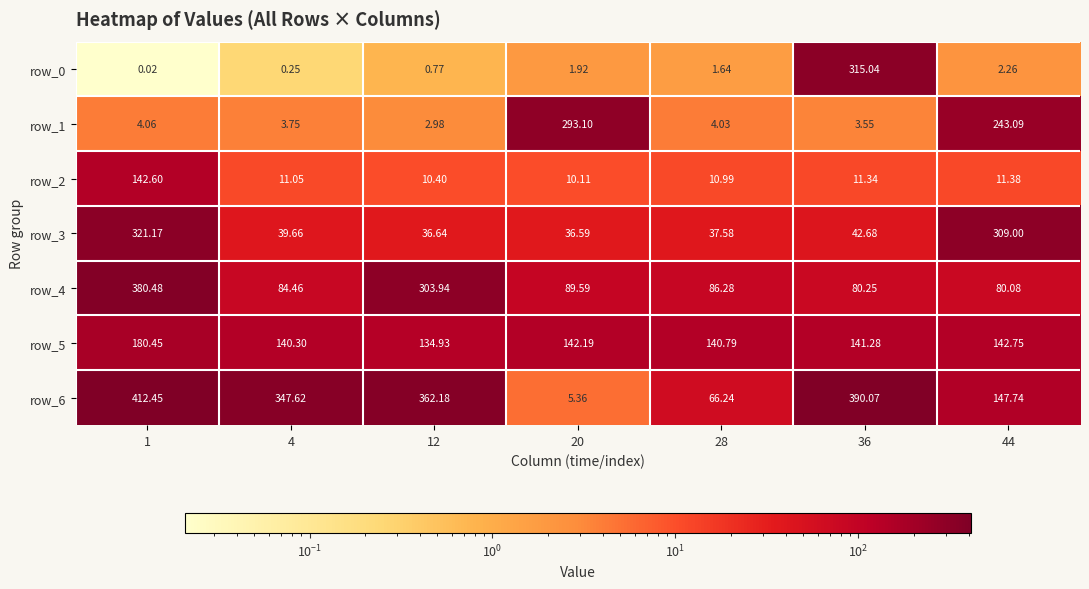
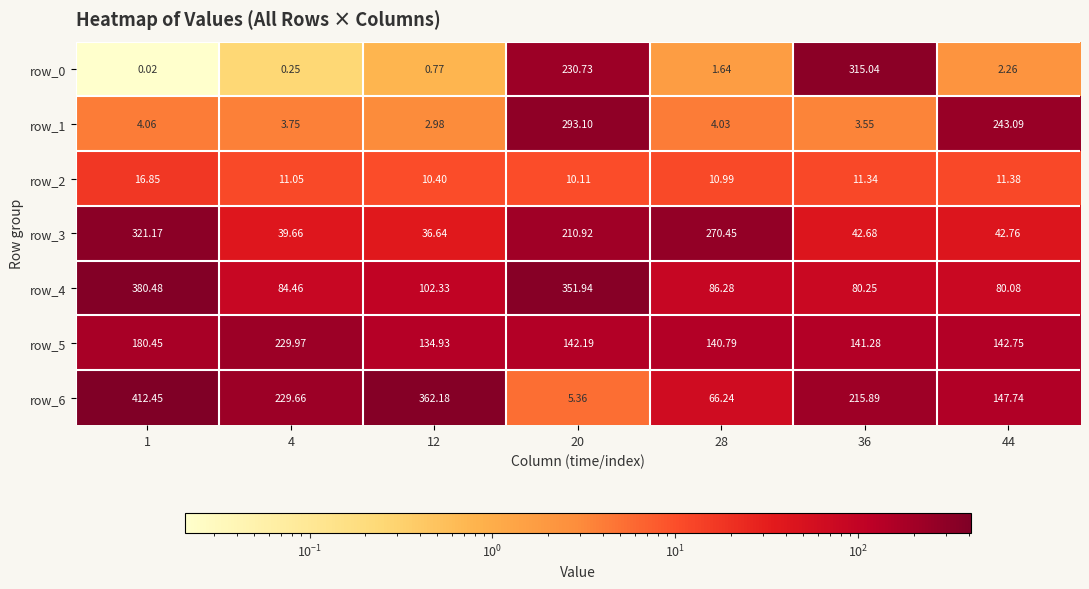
  {
    "row_0": {
      "1": 0.02,
      "4": 0.25,
      "12": 0.77,
-     "20": 1.92,
+     "20": 230.73,
      "28": 1.64,
      "36": 315.04,
      "44": 2.26
    },
    "row_1": {
      "1": 4.06,
      "4": 3.75,
      "12": 2.98,
      "20": 293.10,
      "28": 4.03,
      "36": 3.55,
      "44": 243.09
    },
    "row_2": {
-     "1": 142.60,
+     "1": 16.85,
      "4": 11.05,
      "12": 10.40,
      "20": 10.11,
      "28": 10.99,
      "36": 11.34,
      "44": 11.38
    },
    "row_3": {
      "1": 321.17,
      "4": 39.66,
      "12": 36.64,
-     "20": 36.59,
-     "28": 37.58,
+     "20": 210.92,
+     "28": 270.45,
      "36": 42.68,
-     "44": 309.00
+     "44": 42.76
    },
    "row_4": {
      "1": 380.48,
      "4": 84.46,
-     "12": 303.94,
-     "20": 89.59,
+     "12": 102.33,
+     "20": 351.94,
      "28": 86.28,
      "36": 80.25,
      "44": 80.08
    },
    "row_5": {
      "1": 180.45,
-     "4": 140.30,
+     "4": 229.97,
      "12": 134.93,
      "20": 142.19,
      "28": 140.79,
      "36": 141.28,
      "44": 142.75
    },
    "row_6": {
      "1": 412.45,
-     "4": 347.62,
+     "4": 229.66,
      "12": 362.18,
      "20": 5.36,
      "28": 66.24,
-     "36": 390.07,
+     "36": 215.89,
      "44": 147.74
    }
  }
